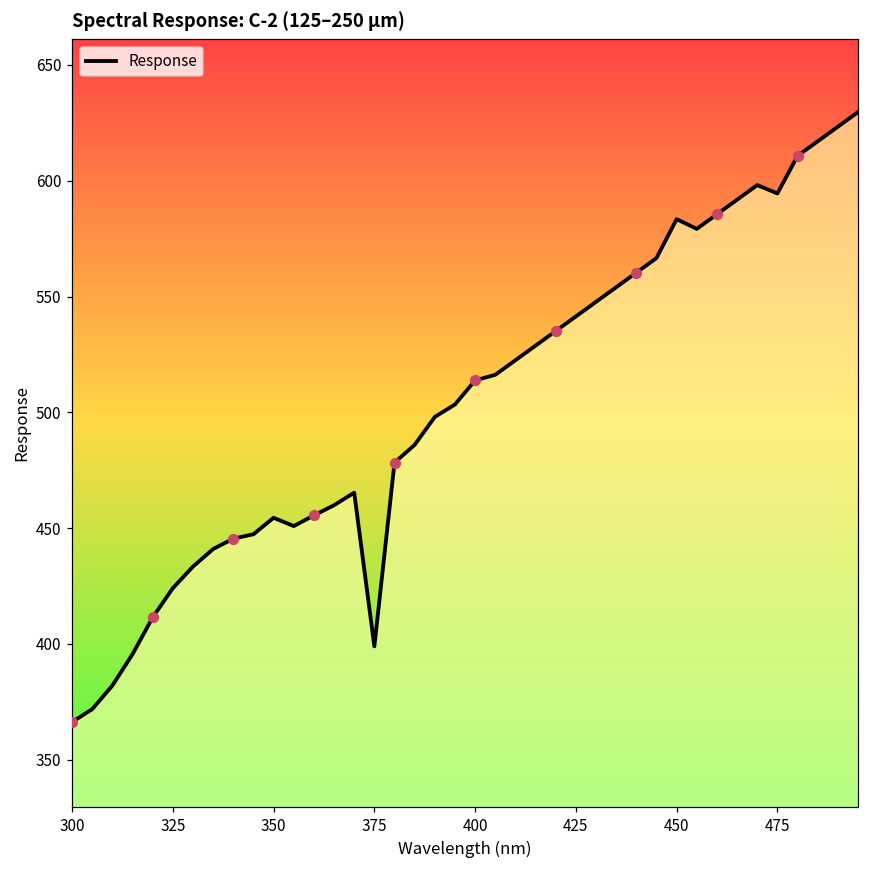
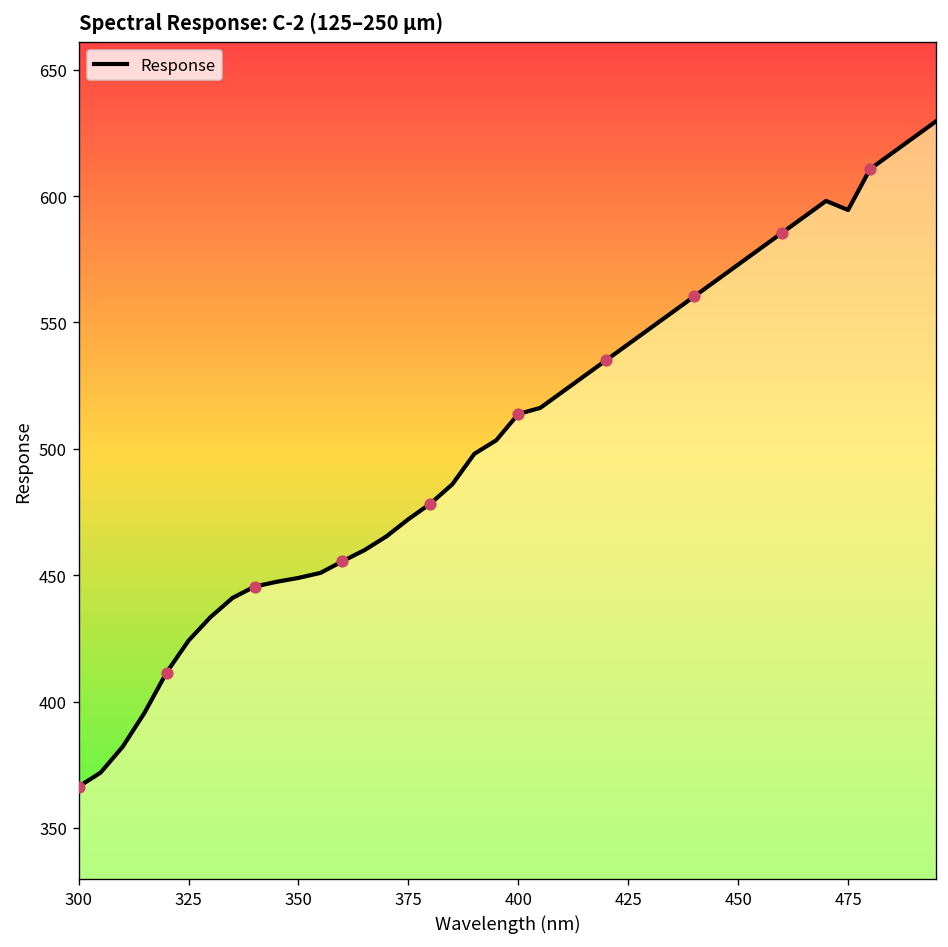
  {
    "Response": {
      "325": 424,
-     "350": 454,
-     "375": 399,
+     "350": 449,
+     "375": 472,
      "425": 541,
-     "450": 583,
+     "450": 573,
      "475": 595
    }
  }
